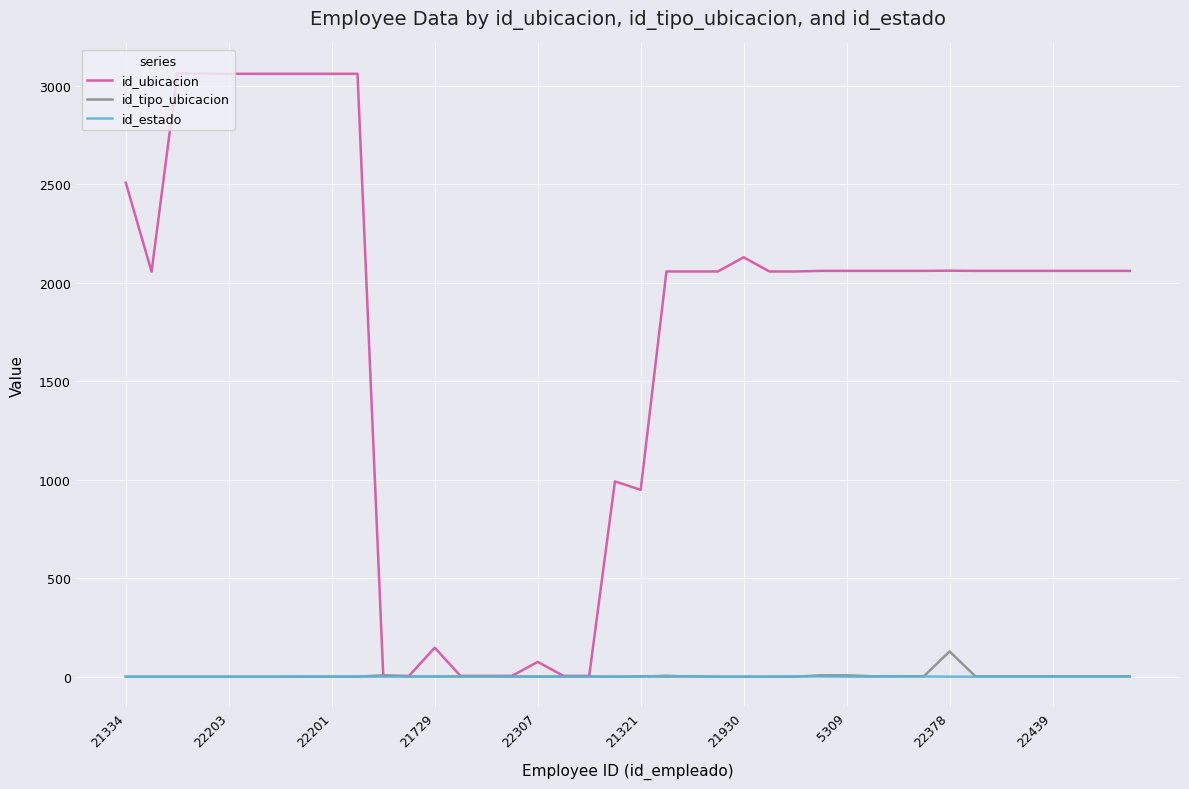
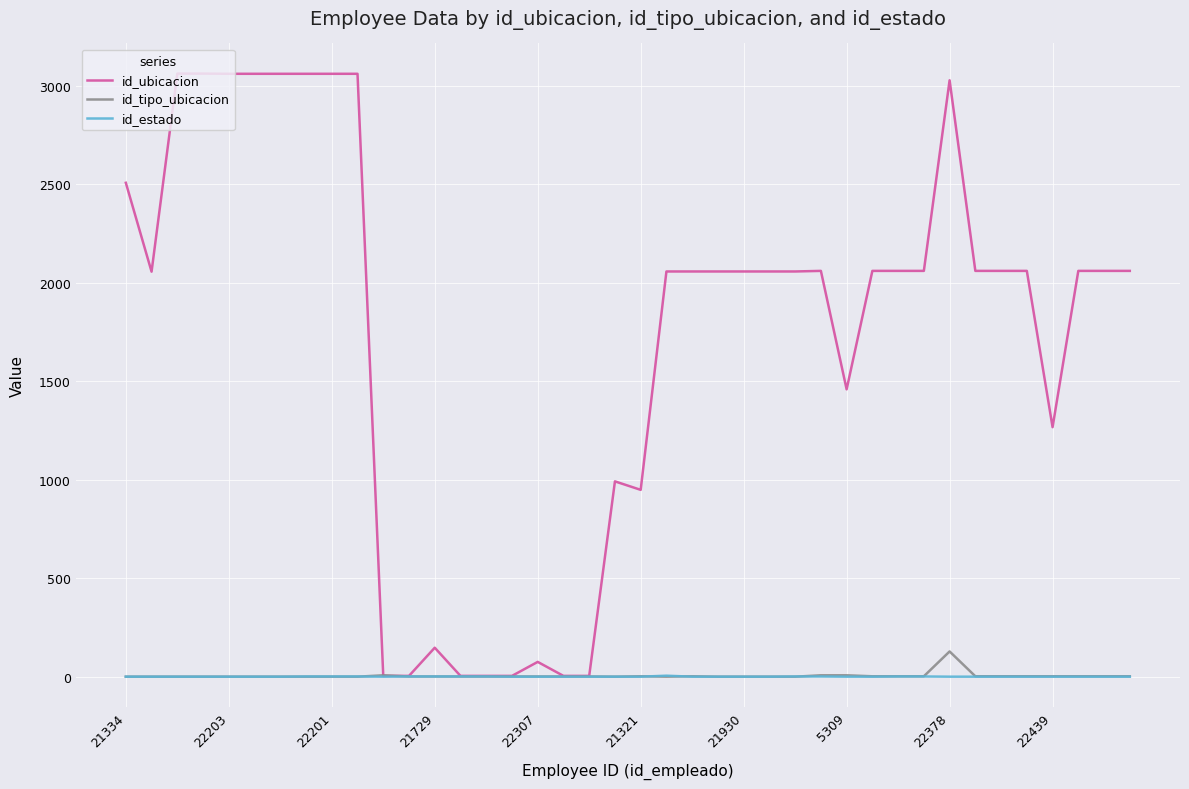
  {
    "id_ubicacion": {
      "21334": 2510,
      "22201": 3060,
      "21729": 150,
      "22307": 80,
      "21321": 950,
-     "21930": 2130,
-     "5309": 2060,
-     "22378": 2060,
-     "22439": 2060
+     "21930": 2060,
+     "5309": 1460,
+     "22378": 3030,
+     "22439": 1270
    },
    "id_tipo_ubicacion": {
      "22378": 130
    },
    "id_estado": {
      "22378": 0
    }
  }
